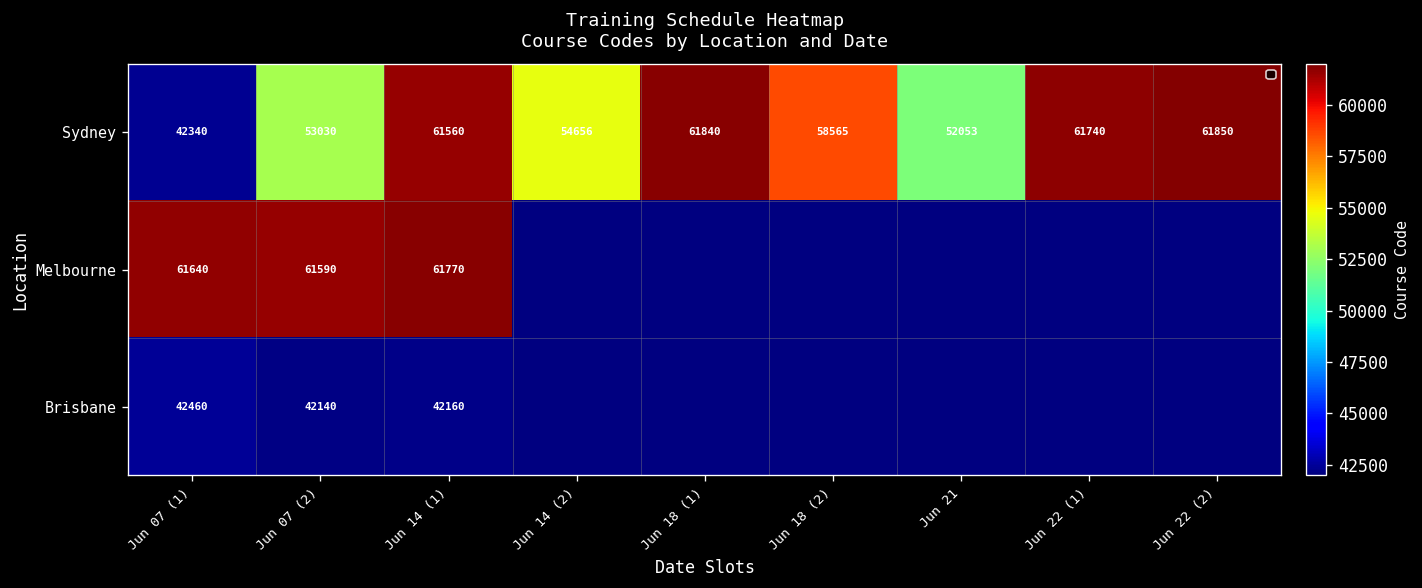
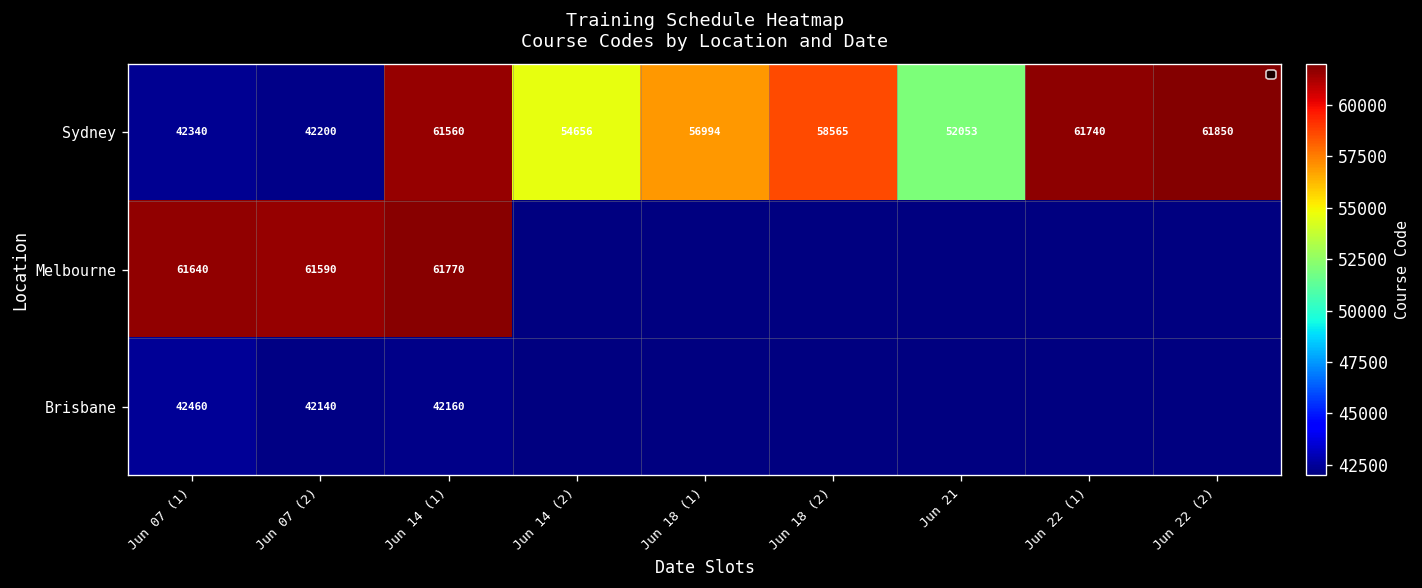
  {
    "Sydney": {
      "Jun 07 (1)": 42340,
-     "Jun 07 (2)": 53030,
+     "Jun 07 (2)": 42200,
      "Jun 14 (1)": 61560,
      "Jun 14 (2)": 54656,
-     "Jun 18 (1)": 61840,
+     "Jun 18 (1)": 56994,
      "Jun 18 (2)": 58565,
      "Jun 21": 52053,
      "Jun 22 (1)": 61740,
      "Jun 22 (2)": 61850
    },
    "Melbourne": {
      "Jun 07 (1)": 61640,
      "Jun 07 (2)": 61590,
      "Jun 14 (1)": 61770
    },
    "Brisbane": {
      "Jun 07 (1)": 42460,
      "Jun 07 (2)": 42140,
      "Jun 14 (1)": 42160
    }
  }
